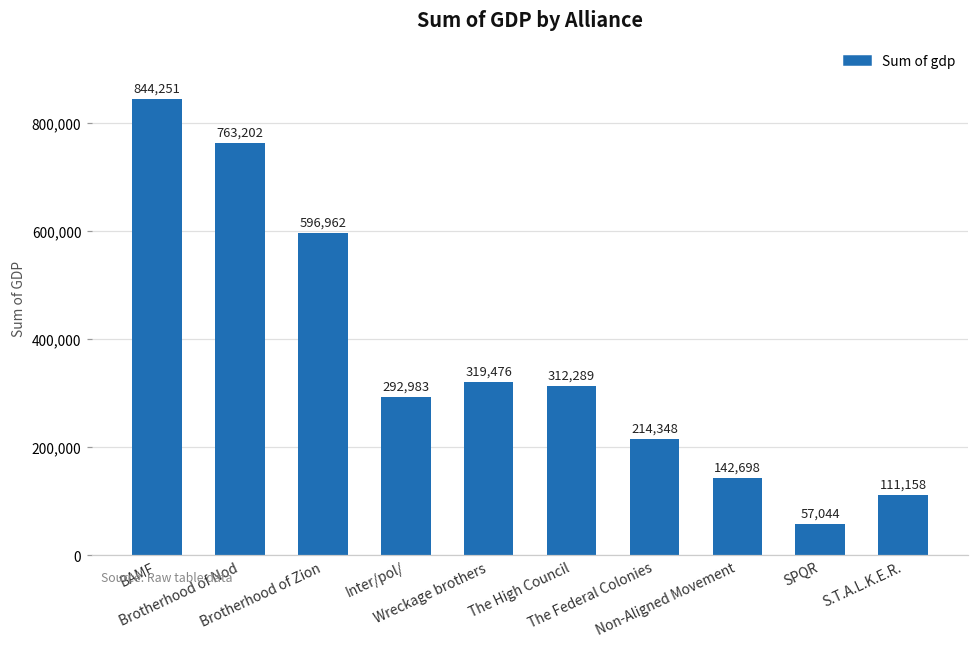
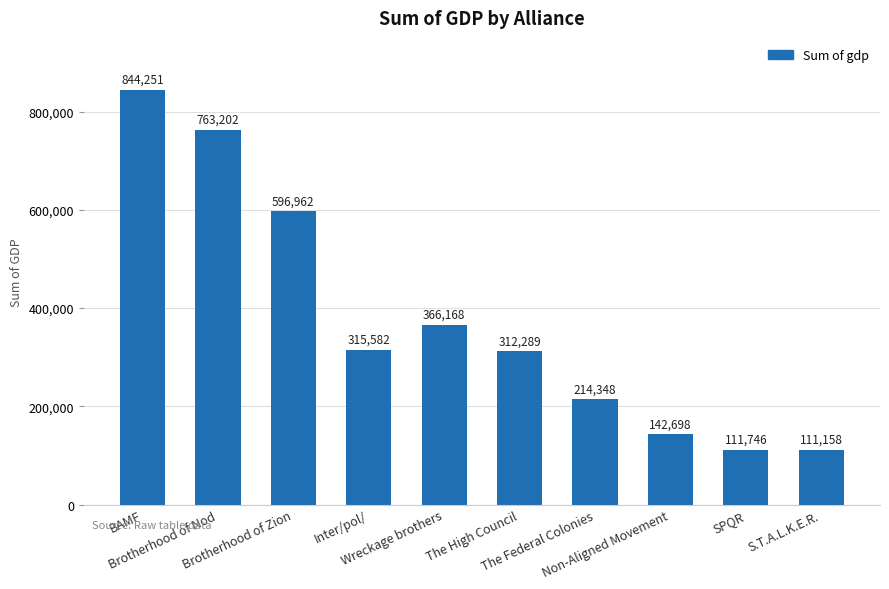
  {
    "BAMF": "844,251",
    "Brotherhood of Nod": "763,202",
    "Brotherhood of Zion": "596,962",
-   "Inter/pol/": "292,983",
-   "Wreckage brothers": "319,476",
+   "Inter/pol/": "315,582",
+   "Wreckage brothers": "366,168",
    "The High Council": "312,289",
    "The Federal Colonies": "214,348",
    "Non-Aligned Movement": "142,698",
-   "SPQR": "57,044",
+   "SPQR": "111,746",
    "S.T.A.L.K.E.R.": "111,158"
  }
